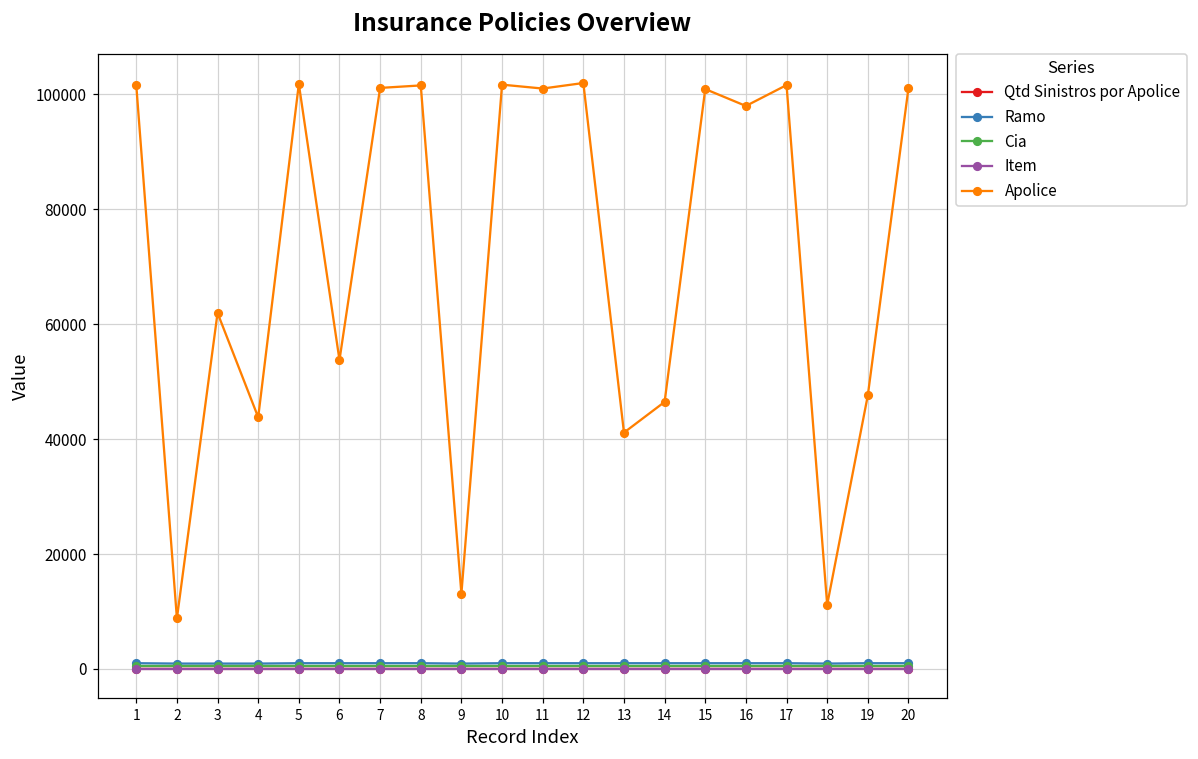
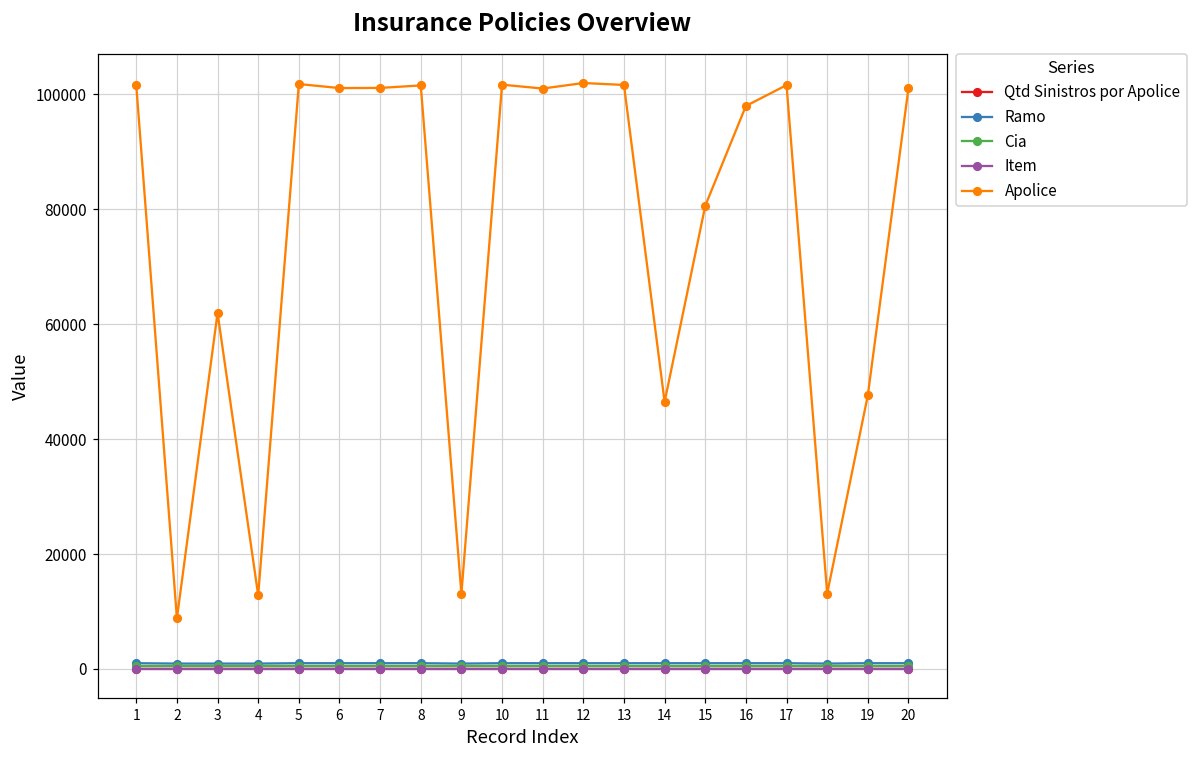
  {
    "Item": {
      "1": 0,
      "2": 0,
      "3": 0,
      "4": 0,
      "5": 0,
      "6": 0,
      "7": 0,
      "8": 0,
      "9": 0,
      "10": 0,
      "11": 0,
      "12": 0,
      "13": 0,
      "14": 0,
      "15": 0,
      "16": 0,
      "17": 0,
      "18": 0,
      "19": 0,
      "20": 0
    },
    "Apolice": {
      "1": 102000,
      "2": 9000,
      "3": 62000,
-     "4": 44000,
+     "4": 13000,
      "5": 102000,
-     "6": 54000,
+     "6": 101000,
      "7": 101000,
      "8": 102000,
      "9": 13000,
      "10": 102000,
      "11": 101000,
      "12": 102000,
-     "13": 41000,
+     "13": 102000,
      "14": 46000,
-     "15": 101000,
+     "15": 81000,
      "16": 98000,
      "17": 102000,
-     "18": 11000,
+     "18": 13000,
      "19": 48000,
      "20": 101000
    }
  }
